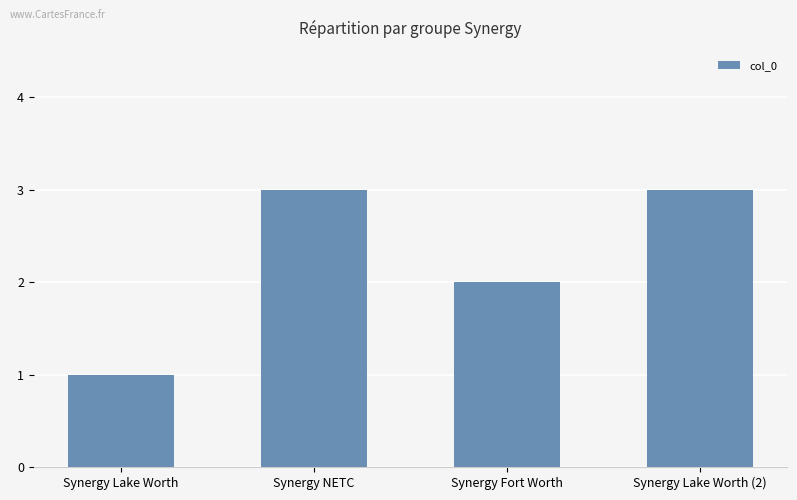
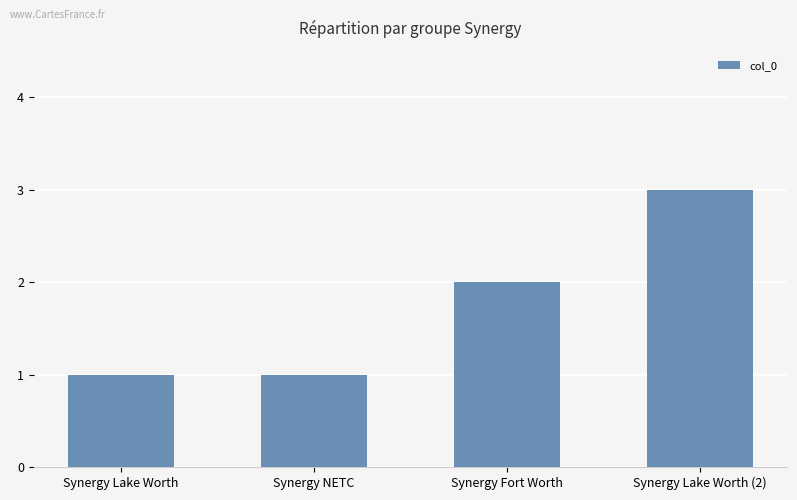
  {
    "Synergy Lake Worth": 1,
-   "Synergy NETC": 3,
+   "Synergy NETC": 1,
    "Synergy Fort Worth": 2,
    "Synergy Lake Worth (2)": 3
  }
